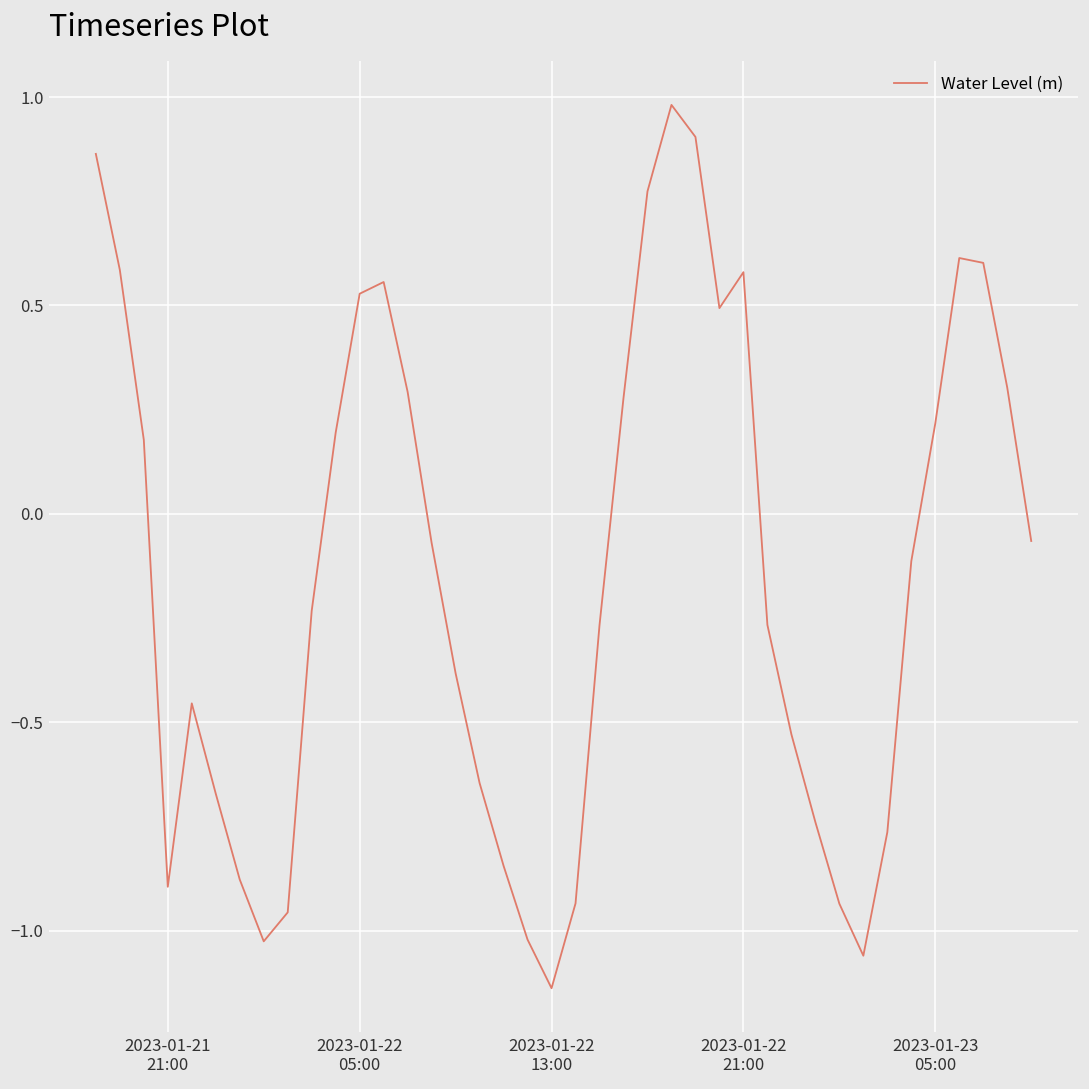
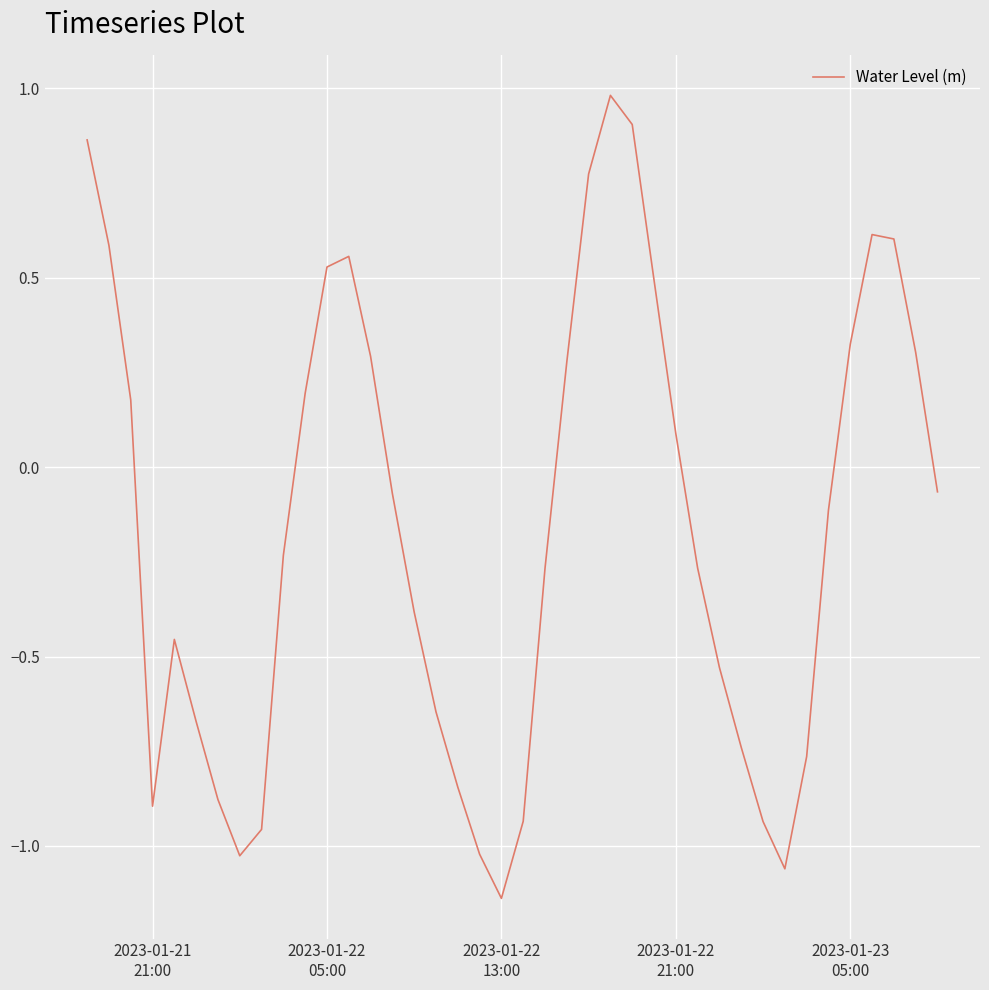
  {
    "2023-01-21 21:00": -0.90,
    "2023-01-22 05:00": 0.53,
    "2023-01-22 13:00": -1.14,
-   "2023-01-22 21:00": 0.58,
-   "2023-01-23 05:00": 0.22
+   "2023-01-22 21:00": 0.09,
+   "2023-01-23 05:00": 0.32
  }
